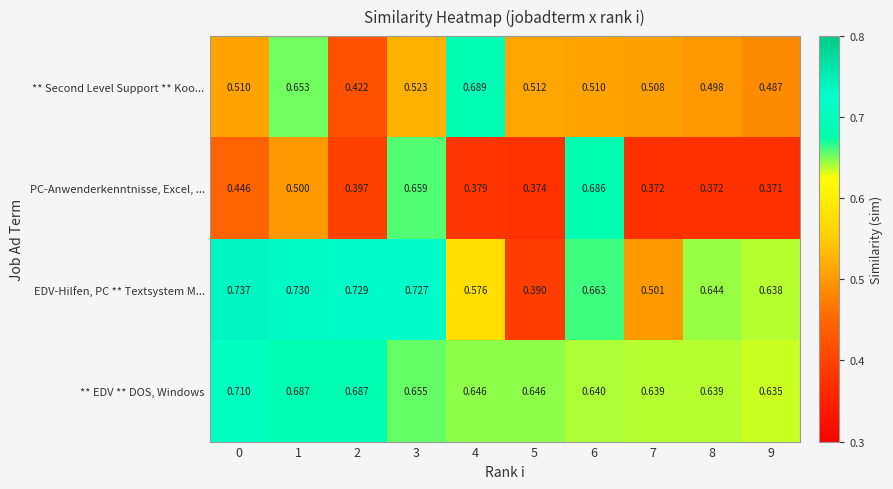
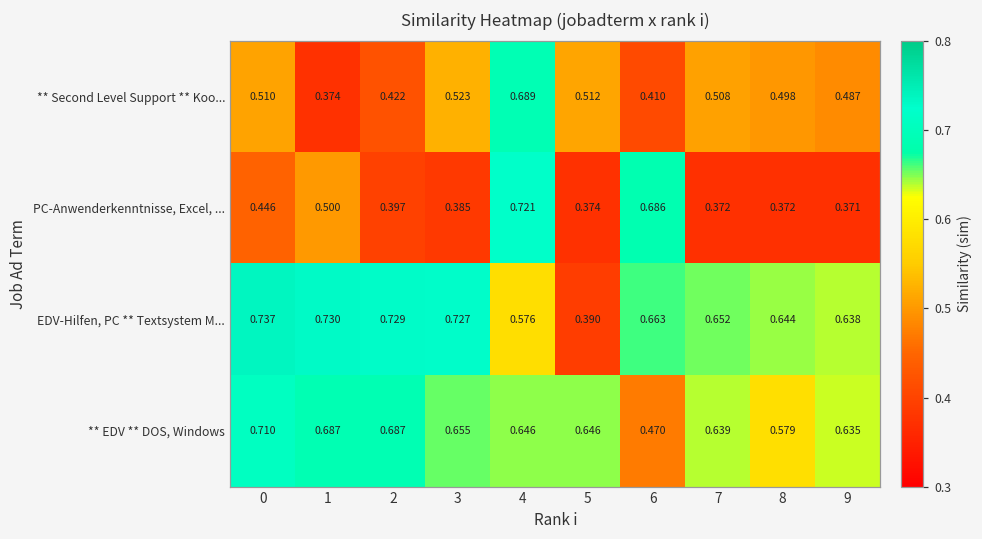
  {
    "** Second Level Support ** Koo...": {
      "0": 0.510,
-     "1": 0.653,
+     "1": 0.374,
      "2": 0.422,
      "3": 0.523,
      "4": 0.689,
      "5": 0.512,
-     "6": 0.510,
+     "6": 0.410,
      "7": 0.508,
      "8": 0.498,
      "9": 0.487
    },
    "PC-Anwenderkenntnisse, Excel, ...": {
      "0": 0.446,
      "1": 0.500,
      "2": 0.397,
-     "3": 0.659,
-     "4": 0.379,
+     "3": 0.385,
+     "4": 0.721,
      "5": 0.374,
      "6": 0.686,
      "7": 0.372,
      "8": 0.372,
      "9": 0.371
    },
    "EDV-Hilfen, PC ** Textsystem M...": {
      "0": 0.737,
      "1": 0.730,
      "2": 0.729,
      "3": 0.727,
      "4": 0.576,
      "5": 0.390,
      "6": 0.663,
-     "7": 0.501,
+     "7": 0.652,
      "8": 0.644,
      "9": 0.638
    },
    "** EDV ** DOS, Windows": {
      "0": 0.710,
      "1": 0.687,
      "2": 0.687,
      "3": 0.655,
      "4": 0.646,
      "5": 0.646,
-     "6": 0.640,
+     "6": 0.470,
      "7": 0.639,
-     "8": 0.639,
+     "8": 0.579,
      "9": 0.635
    }
  }
